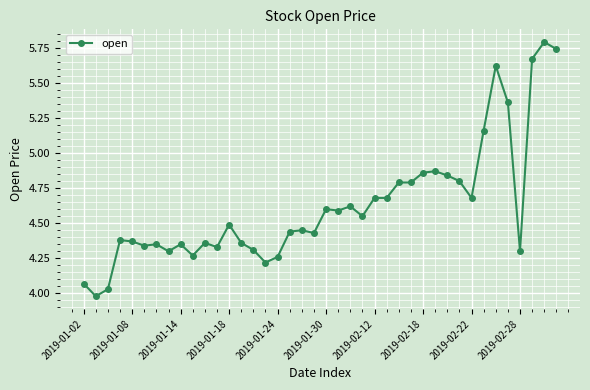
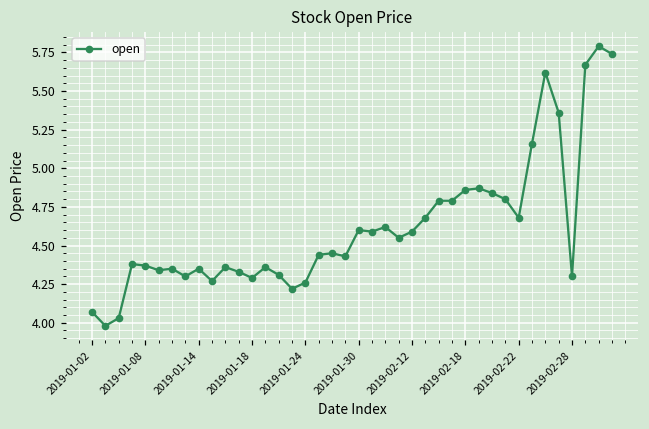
  {
    "2019-01-02": 4.07,
    "2019-01-08": 4.37,
    "2019-01-14": 4.35,
-   "2019-01-18": 4.49,
+   "2019-01-18": 4.29,
    "2019-01-24": 4.26,
    "2019-01-30": 4.60,
-   "2019-02-12": 4.68,
+   "2019-02-12": 4.59,
    "2019-02-18": 4.86,
    "2019-02-22": 4.68,
    "2019-02-28": 4.30
  }
